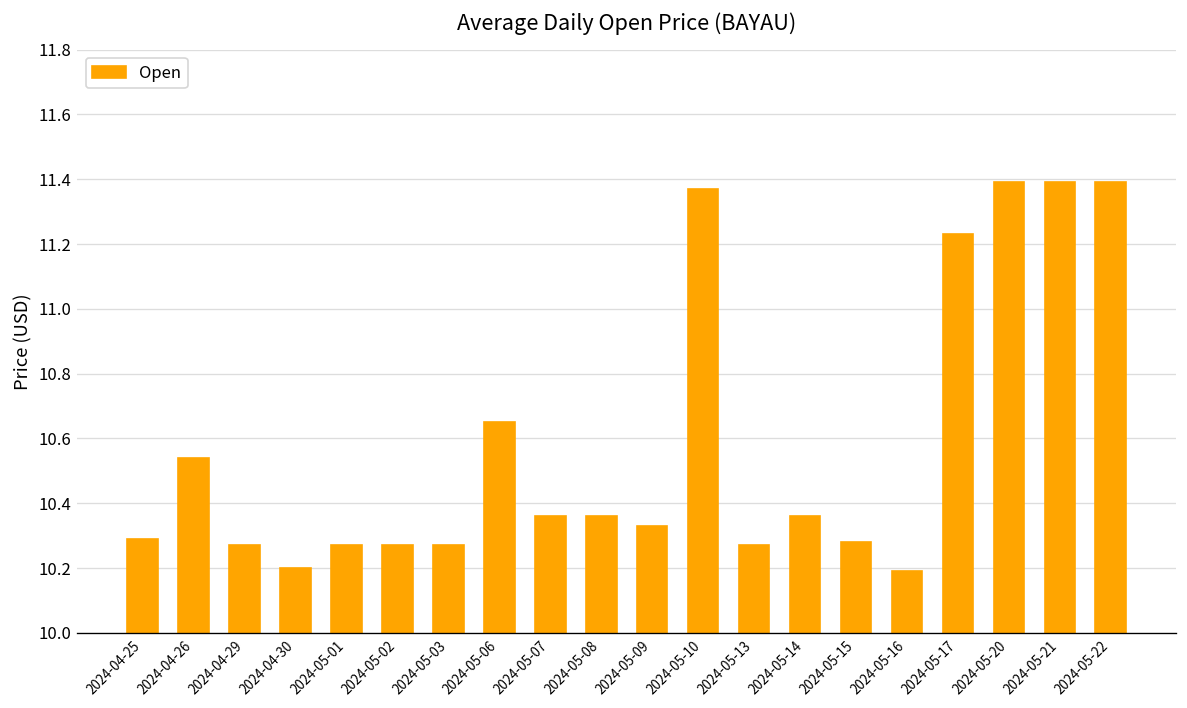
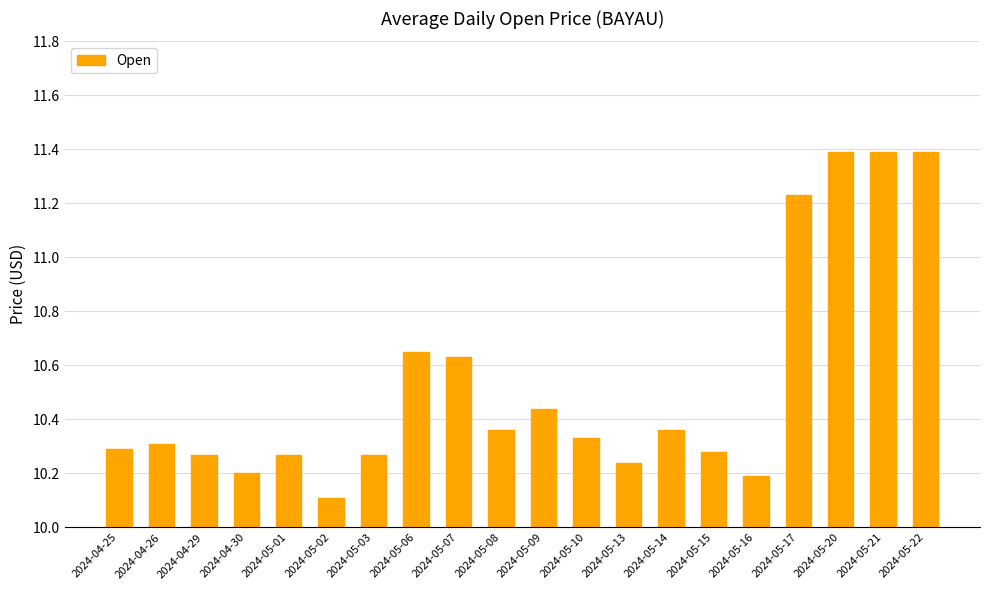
  {
    "2024-04-25": 10.29,
-   "2024-04-26": 10.54,
+   "2024-04-26": 10.31,
    "2024-04-29": 10.27,
    "2024-04-30": 10.20,
    "2024-05-01": 10.27,
-   "2024-05-02": 10.27,
+   "2024-05-02": 10.11,
    "2024-05-03": 10.27,
    "2024-05-06": 10.65,
-   "2024-05-07": 10.36,
+   "2024-05-07": 10.63,
    "2024-05-08": 10.36,
-   "2024-05-09": 10.33,
-   "2024-05-10": 11.37,
-   "2024-05-13": 10.27,
+   "2024-05-09": 10.44,
+   "2024-05-10": 10.33,
+   "2024-05-13": 10.24,
    "2024-05-14": 10.36,
    "2024-05-15": 10.28,
    "2024-05-16": 10.19,
    "2024-05-17": 11.23,
    "2024-05-20": 11.39,
    "2024-05-21": 11.39,
    "2024-05-22": 11.39
  }
